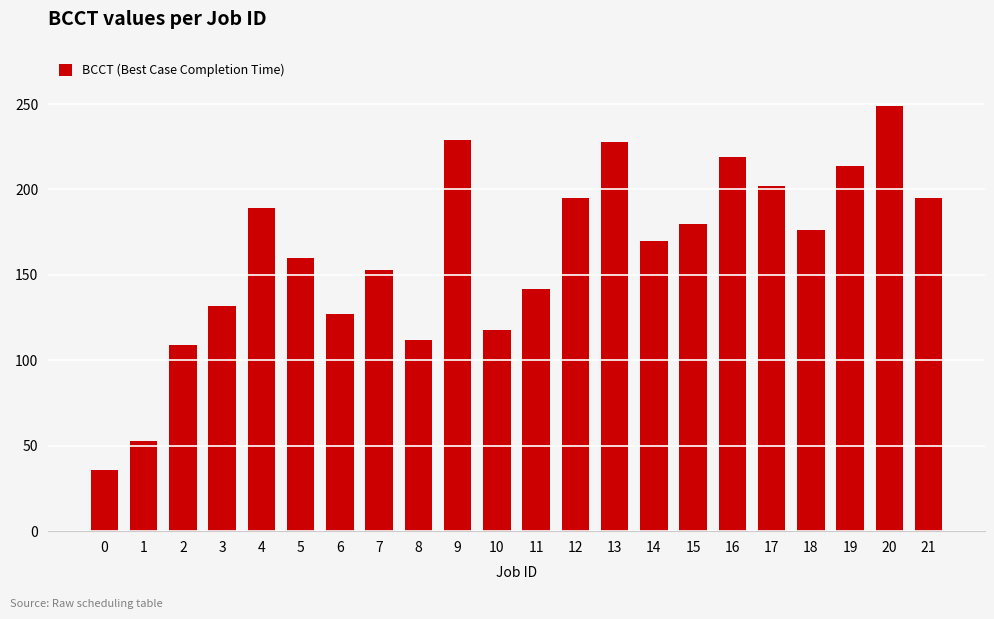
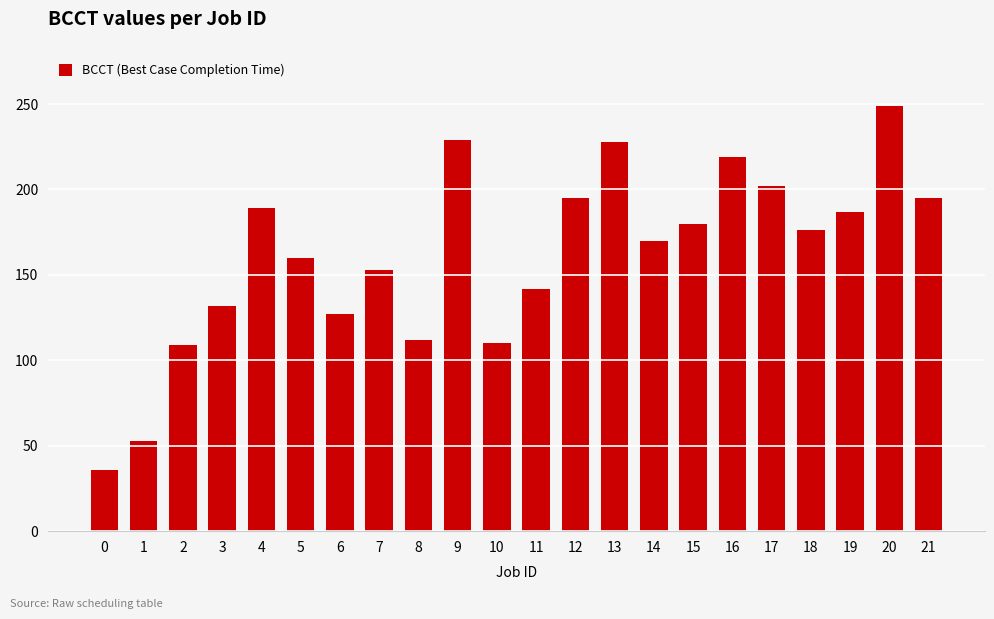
  {
    "0": 36,
    "1": 53,
    "2": 109,
    "3": 132,
    "4": 189,
    "5": 160,
    "6": 127,
    "7": 153,
    "8": 112,
    "9": 229,
-   "10": 118,
+   "10": 110,
    "11": 142,
    "12": 195,
    "13": 228,
    "14": 170,
    "15": 180,
    "16": 219,
    "17": 202,
    "18": 176,
-   "19": 214,
+   "19": 187,
    "20": 249,
    "21": 195
  }
